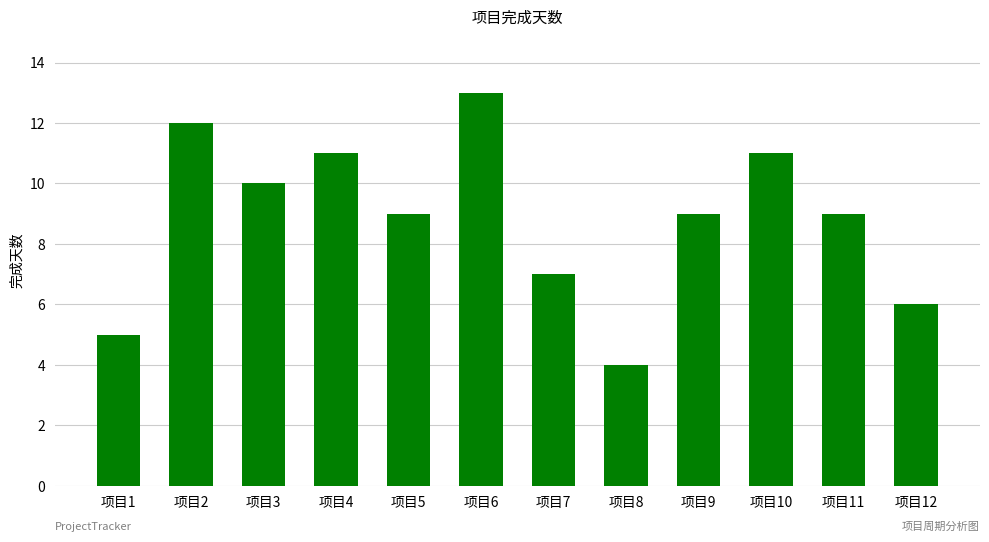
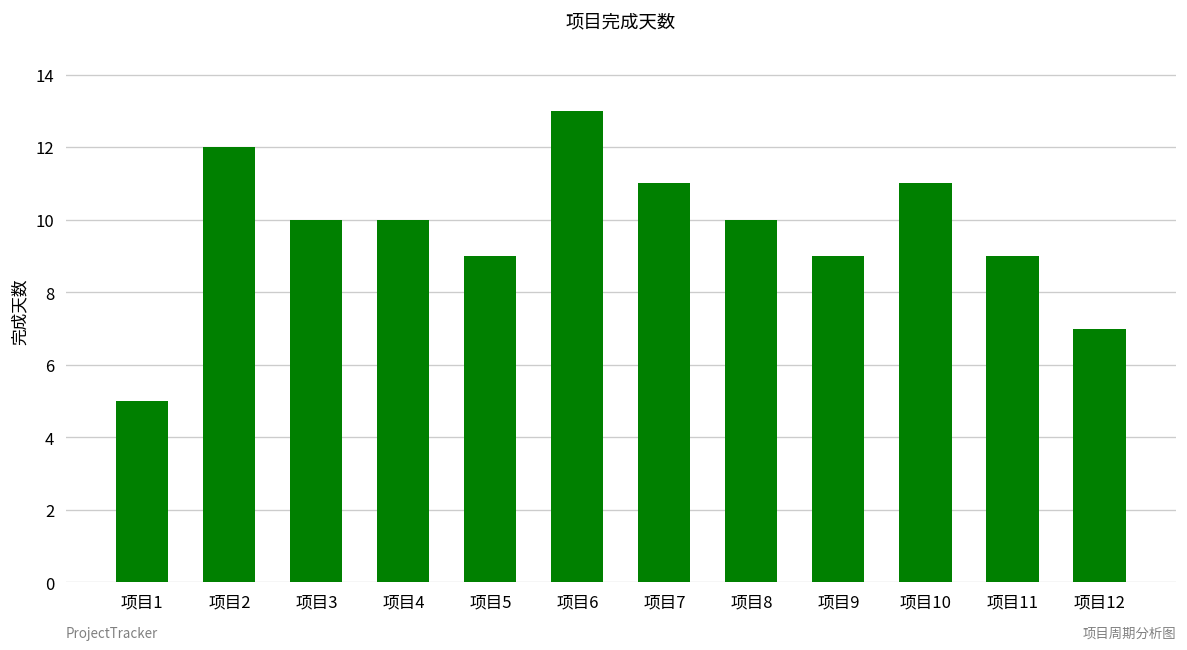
  {
    "项目1": 5,
    "项目2": 12,
    "项目3": 10,
-   "项目4": 11,
+   "项目4": 10,
    "项目5": 9,
    "项目6": 13,
-   "项目7": 7,
-   "项目8": 4,
+   "项目7": 11,
+   "项目8": 10,
    "项目9": 9,
    "项目10": 11,
    "项目11": 9,
-   "项目12": 6
+   "项目12": 7
  }
